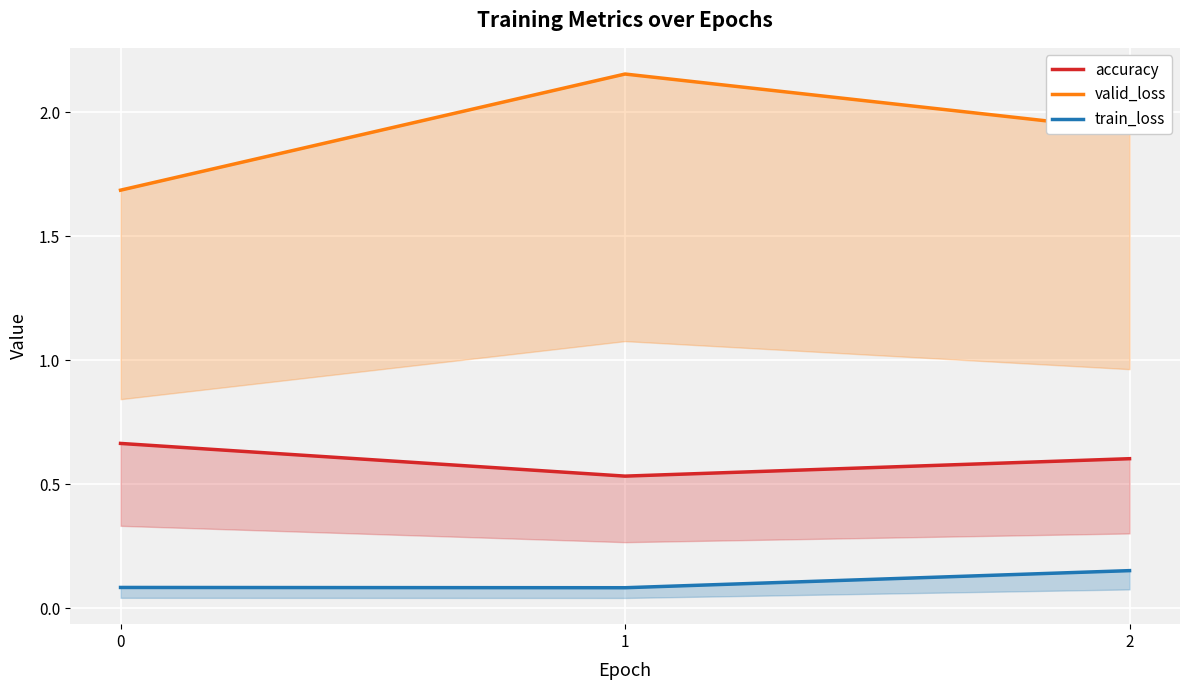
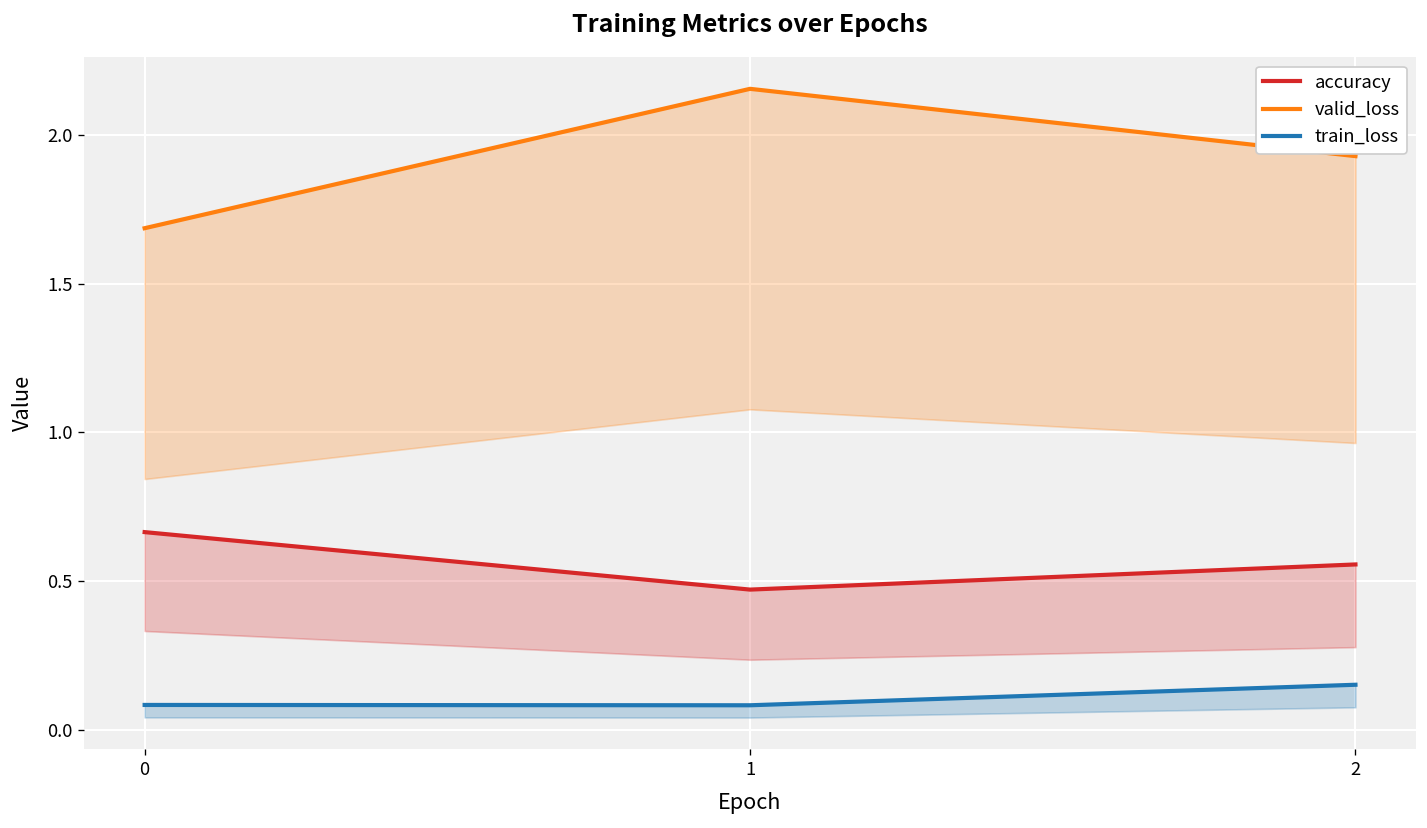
  {
    "accuracy": {
      "0": 0.66,
-     "1": 0.53,
-     "2": 0.60
+     "1": 0.47,
+     "2": 0.56
    },
    "valid_loss": {
      "0": 1.69,
      "1": 2.15
    },
    "train_loss": {
      "0": 0.08,
      "1": 0.08,
      "2": 0.15
    }
  }
